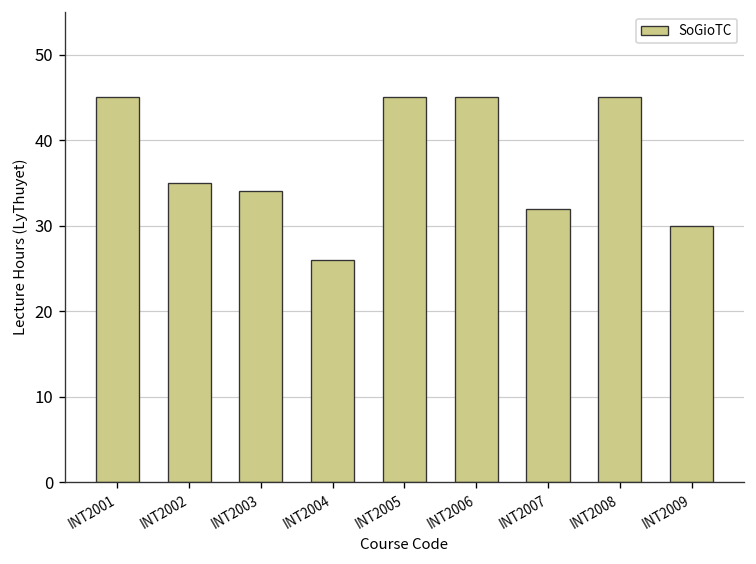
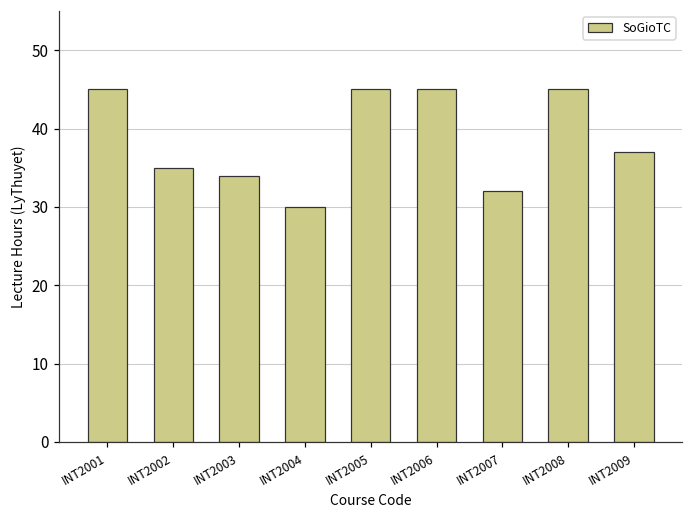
  {
    "INT2001": 45,
    "INT2002": 35,
    "INT2003": 34,
-   "INT2004": 26,
+   "INT2004": 30,
    "INT2005": 45,
    "INT2006": 45,
    "INT2007": 32,
    "INT2008": 45,
-   "INT2009": 30
+   "INT2009": 37
  }
